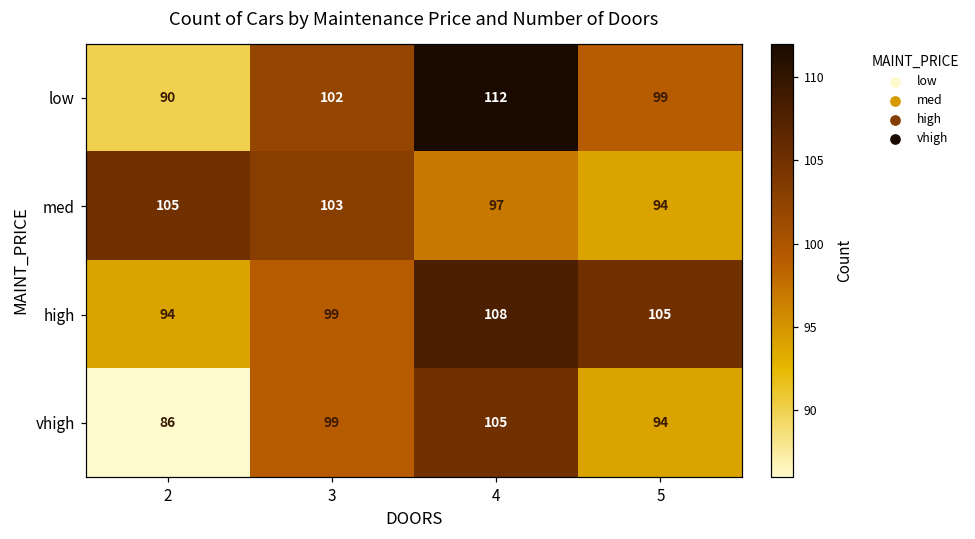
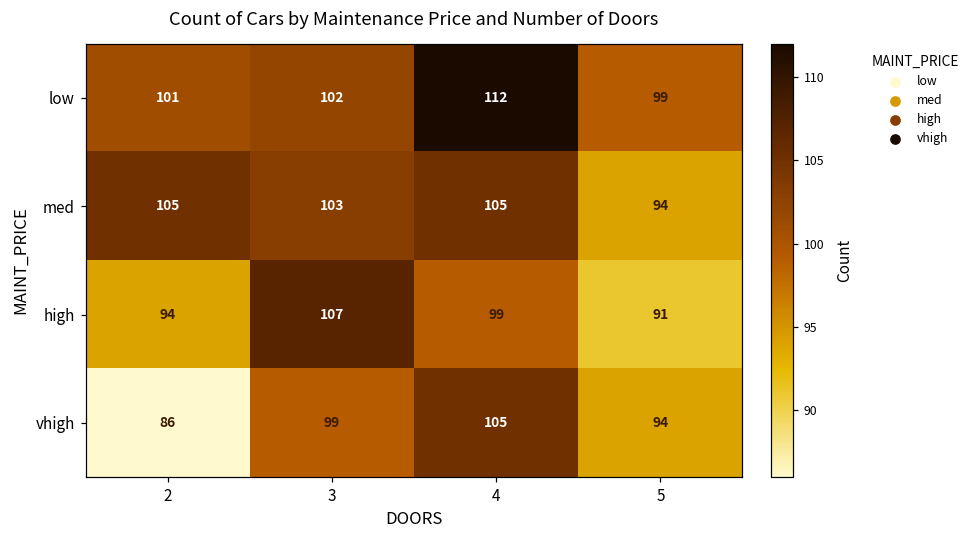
  {
    "low": {
-     "2": 90,
+     "2": 101,
      "3": 102,
      "4": 112,
      "5": 99
    },
    "med": {
      "2": 105,
      "3": 103,
-     "4": 97,
+     "4": 105,
      "5": 94
    },
    "high": {
      "2": 94,
-     "3": 99,
-     "4": 108,
-     "5": 105
+     "3": 107,
+     "4": 99,
+     "5": 91
    },
    "vhigh": {
      "2": 86,
      "3": 99,
      "4": 105,
      "5": 94
    }
  }
